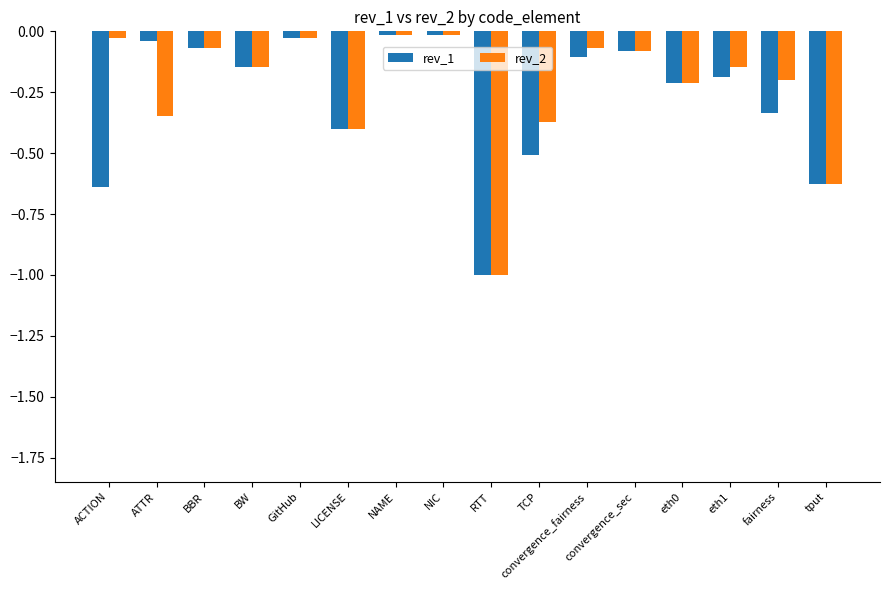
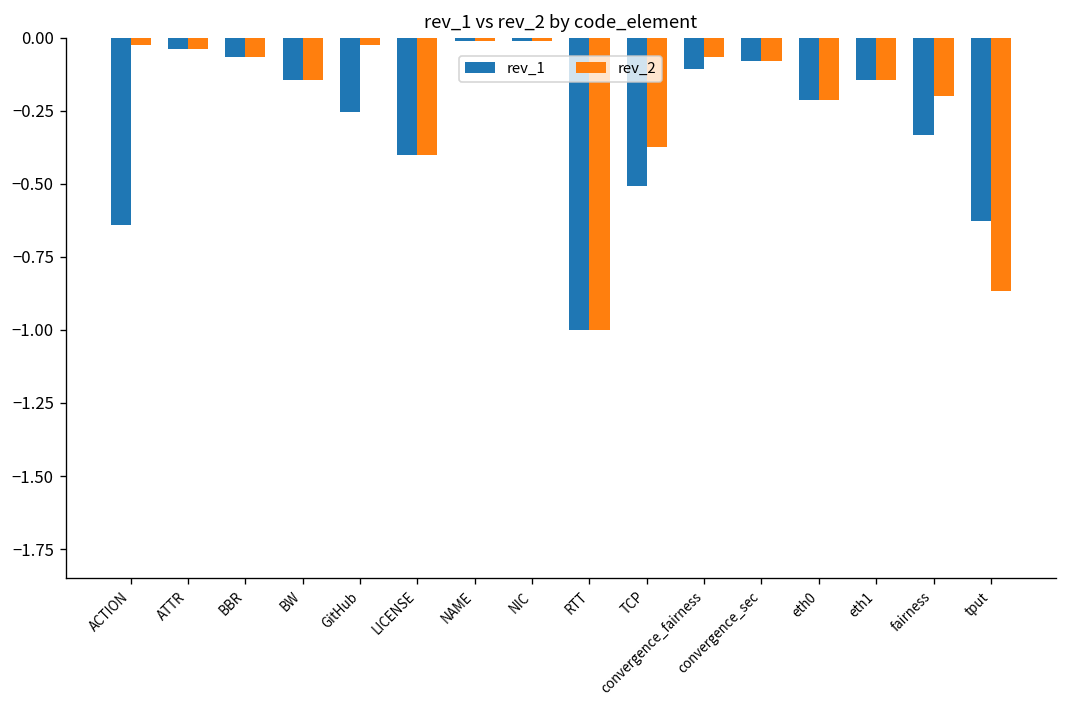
  {
    "rev_1": {
      "ACTION": -0.64,
      "ATTR": -0.04,
      "BBR": -0.07,
      "BW": -0.15,
-     "GitHub": -0.03,
+     "GitHub": -0.25,
      "LICENSE": -0.40,
      "NAME": -0.01,
      "NIC": -0.01,
      "RTT": -1.00,
      "TCP": -0.51,
      "convergence_fairness": -0.11,
      "convergence_sec": -0.08,
      "eth0": -0.21,
-     "eth1": -0.19,
+     "eth1": -0.15,
      "fairness": -0.33,
      "tput": -0.63
    },
    "rev_2": {
      "ACTION": -0.03,
-     "ATTR": -0.35,
+     "ATTR": -0.04,
      "BBR": -0.07,
      "BW": -0.15,
      "GitHub": -0.03,
      "LICENSE": -0.40,
      "NAME": -0.01,
      "NIC": -0.01,
      "RTT": -1.00,
      "TCP": -0.37,
      "convergence_fairness": -0.07,
      "convergence_sec": -0.08,
      "eth0": -0.21,
      "eth1": -0.15,
      "fairness": -0.20,
-     "tput": -0.63
+     "tput": -0.87
    }
  }
